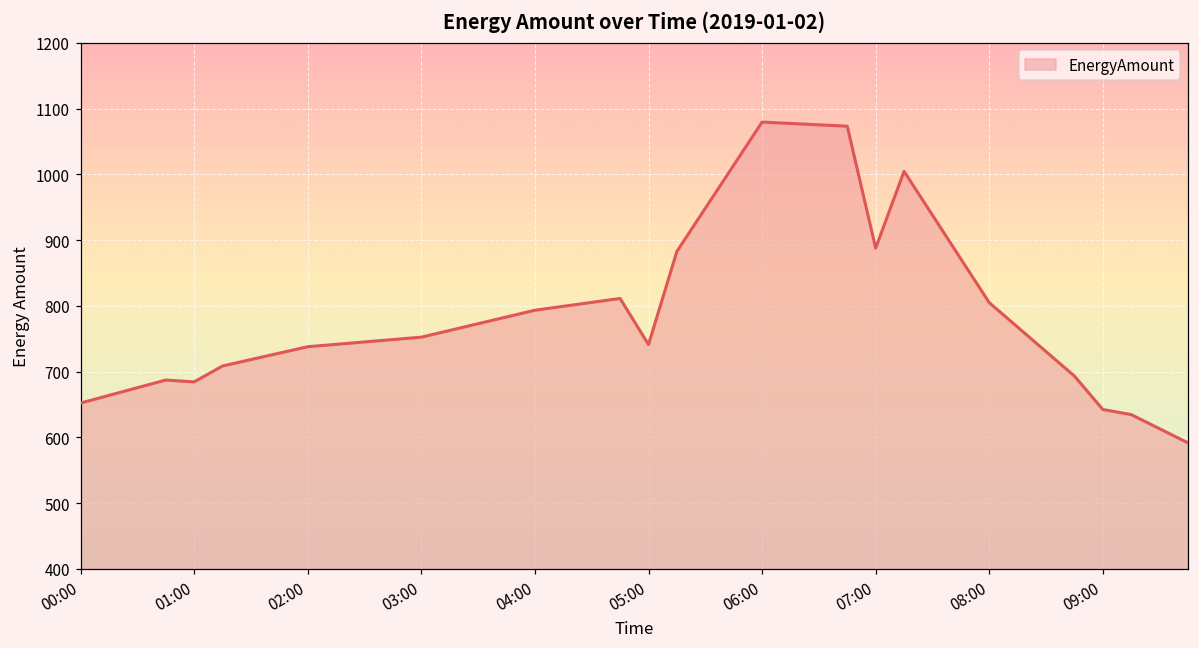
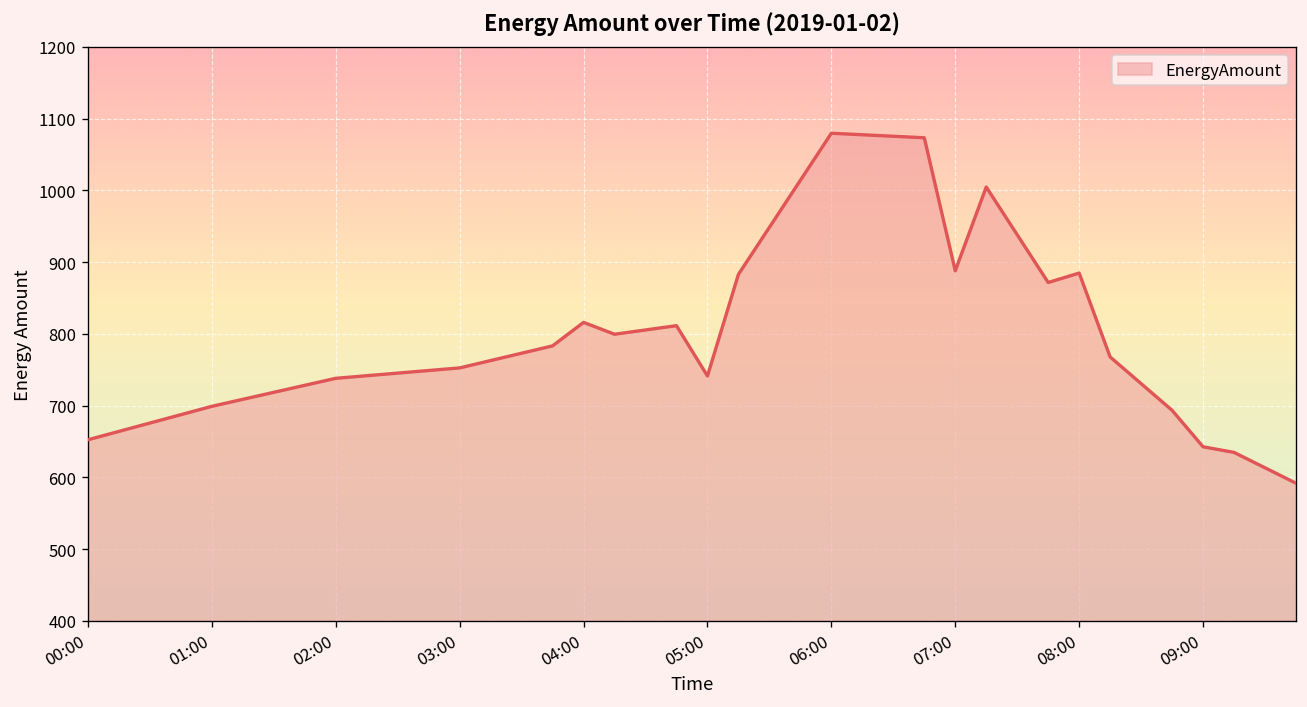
  {
    "00:00": 650,
-   "01:00": 680,
+   "01:00": 700,
    "02:00": 740,
    "03:00": 750,
-   "04:00": 790,
+   "04:00": 820,
    "05:00": 740,
    "06:00": 1080,
    "07:00": 890,
-   "08:00": 800,
+   "08:00": 880,
    "09:00": 640
  }
